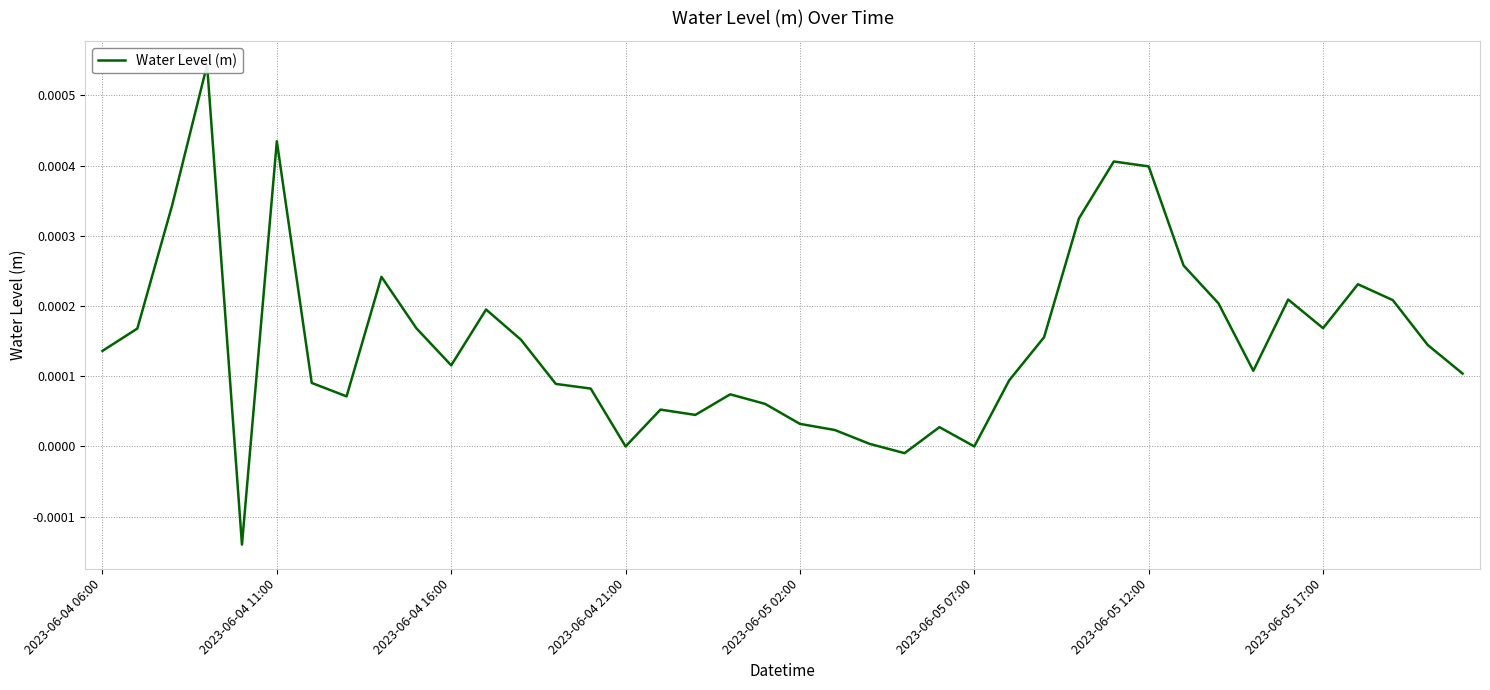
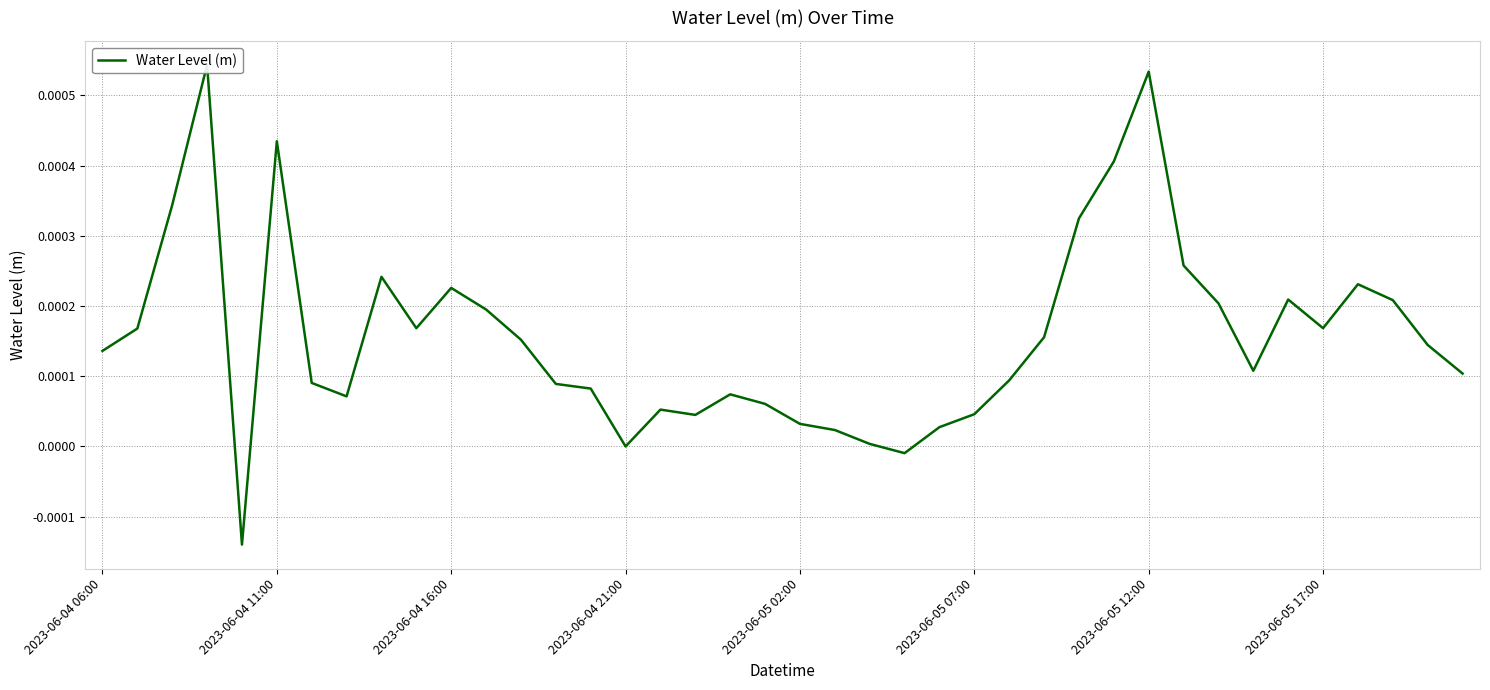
  {
    "2023-06-04 06:00": 0.00014,
    "2023-06-04 11:00": 0.00043,
-   "2023-06-04 16:00": 0.00012,
+   "2023-06-04 16:00": 0.00023,
    "2023-06-04 21:00": 0.00000,
    "2023-06-05 02:00": 0.00003,
-   "2023-06-05 07:00": 0.00000,
-   "2023-06-05 12:00": 0.00040,
+   "2023-06-05 07:00": 0.00005,
+   "2023-06-05 12:00": 0.00053,
    "2023-06-05 17:00": 0.00017
  }
